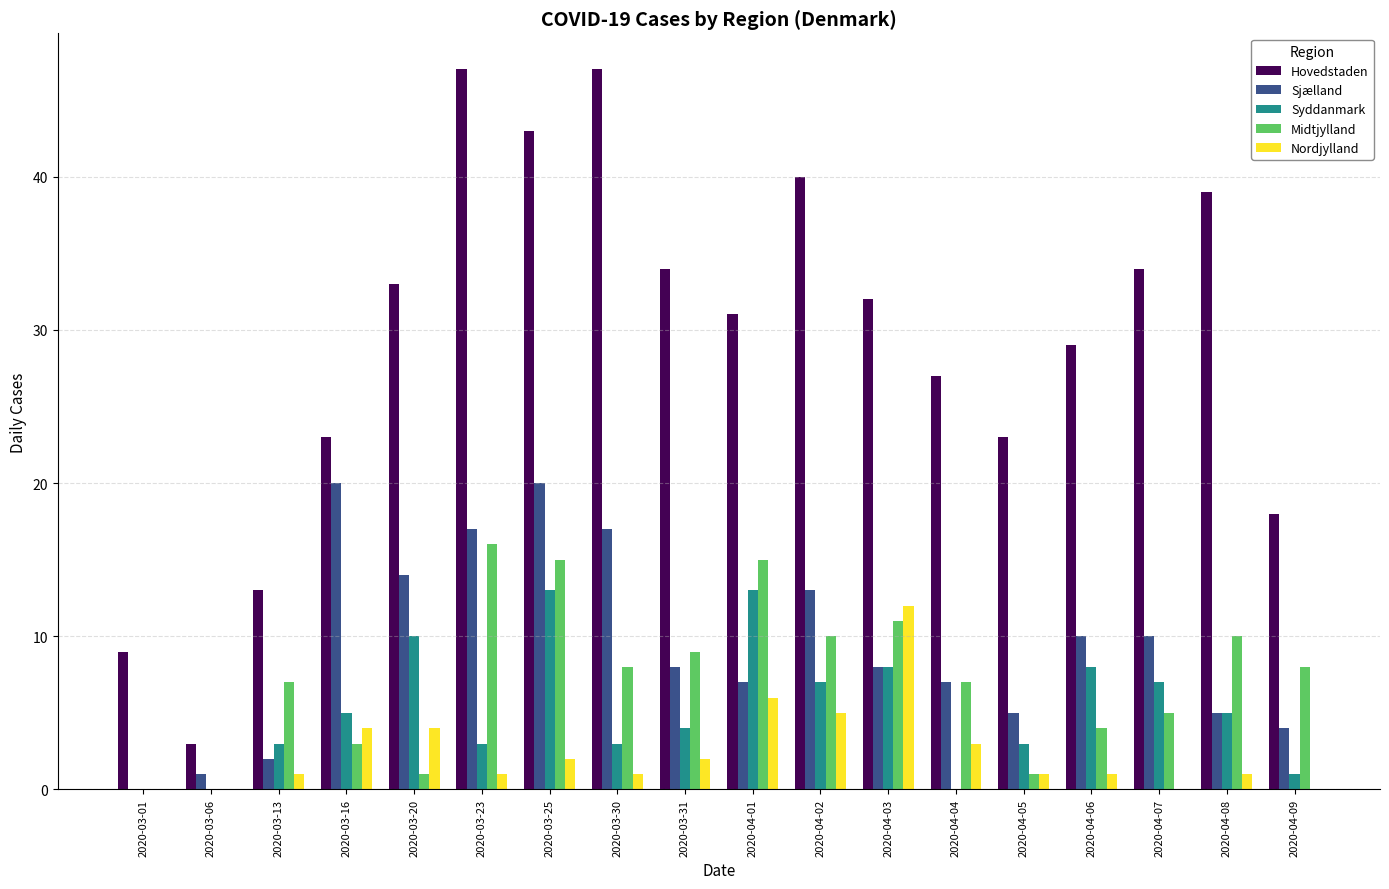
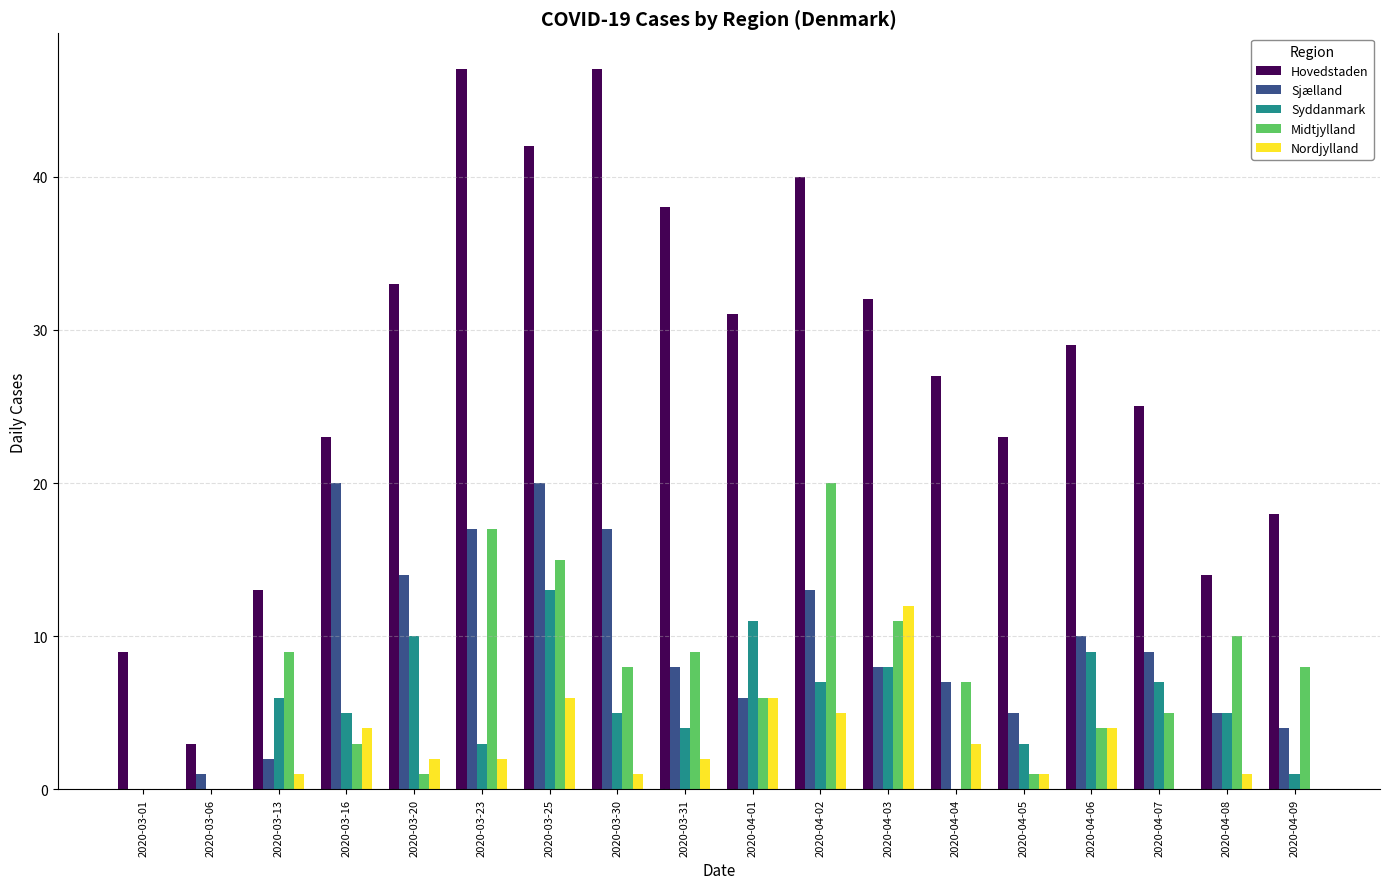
  {
    "Hovedstaden": {
      "2020-03-01": 9,
      "2020-03-06": 3,
      "2020-03-13": 13,
      "2020-03-16": 23,
      "2020-03-20": 33,
      "2020-03-23": 47,
-     "2020-03-25": 43,
+     "2020-03-25": 42,
      "2020-03-30": 47,
-     "2020-03-31": 34,
+     "2020-03-31": 38,
      "2020-04-01": 31,
      "2020-04-02": 40,
      "2020-04-03": 32,
      "2020-04-04": 27,
      "2020-04-05": 23,
      "2020-04-06": 29,
-     "2020-04-07": 34,
-     "2020-04-08": 39,
+     "2020-04-07": 25,
+     "2020-04-08": 14,
      "2020-04-09": 18
    },
    "Sjælland": {
      "2020-03-01": 0,
      "2020-03-06": 1,
      "2020-03-13": 2,
      "2020-03-16": 20,
      "2020-03-20": 14,
      "2020-03-23": 17,
      "2020-03-25": 20,
      "2020-03-30": 17,
      "2020-03-31": 8,
-     "2020-04-01": 7,
+     "2020-04-01": 6,
      "2020-04-02": 13,
      "2020-04-03": 8,
      "2020-04-04": 7,
      "2020-04-05": 5,
      "2020-04-06": 10,
-     "2020-04-07": 10,
+     "2020-04-07": 9,
      "2020-04-08": 5,
      "2020-04-09": 4
    },
    "Syddanmark": {
      "2020-03-01": 0,
      "2020-03-06": 0,
-     "2020-03-13": 3,
+     "2020-03-13": 6,
      "2020-03-16": 5,
      "2020-03-20": 10,
      "2020-03-23": 3,
      "2020-03-25": 13,
-     "2020-03-30": 3,
+     "2020-03-30": 5,
      "2020-03-31": 4,
-     "2020-04-01": 13,
+     "2020-04-01": 11,
      "2020-04-02": 7,
      "2020-04-03": 8,
      "2020-04-04": 0,
      "2020-04-05": 3,
-     "2020-04-06": 8,
+     "2020-04-06": 9,
      "2020-04-07": 7,
      "2020-04-08": 5,
      "2020-04-09": 1
    },
    "Midtjylland": {
      "2020-03-01": 0,
      "2020-03-06": 0,
-     "2020-03-13": 7,
+     "2020-03-13": 9,
      "2020-03-16": 3,
      "2020-03-20": 1,
-     "2020-03-23": 16,
+     "2020-03-23": 17,
      "2020-03-25": 15,
      "2020-03-30": 8,
      "2020-03-31": 9,
-     "2020-04-01": 15,
-     "2020-04-02": 10,
+     "2020-04-01": 6,
+     "2020-04-02": 20,
      "2020-04-03": 11,
      "2020-04-04": 7,
      "2020-04-05": 1,
      "2020-04-06": 4,
      "2020-04-07": 5,
      "2020-04-08": 10,
      "2020-04-09": 8
    },
    "Nordjylland": {
      "2020-03-01": 0,
      "2020-03-06": 0,
      "2020-03-13": 1,
      "2020-03-16": 4,
-     "2020-03-20": 4,
-     "2020-03-23": 1,
-     "2020-03-25": 2,
+     "2020-03-20": 2,
+     "2020-03-23": 2,
+     "2020-03-25": 6,
      "2020-03-30": 1,
      "2020-03-31": 2,
      "2020-04-01": 6,
      "2020-04-02": 5,
      "2020-04-03": 12,
      "2020-04-04": 3,
      "2020-04-05": 1,
-     "2020-04-06": 1,
+     "2020-04-06": 4,
      "2020-04-07": 0,
      "2020-04-08": 1,
      "2020-04-09": 0
    }
  }
